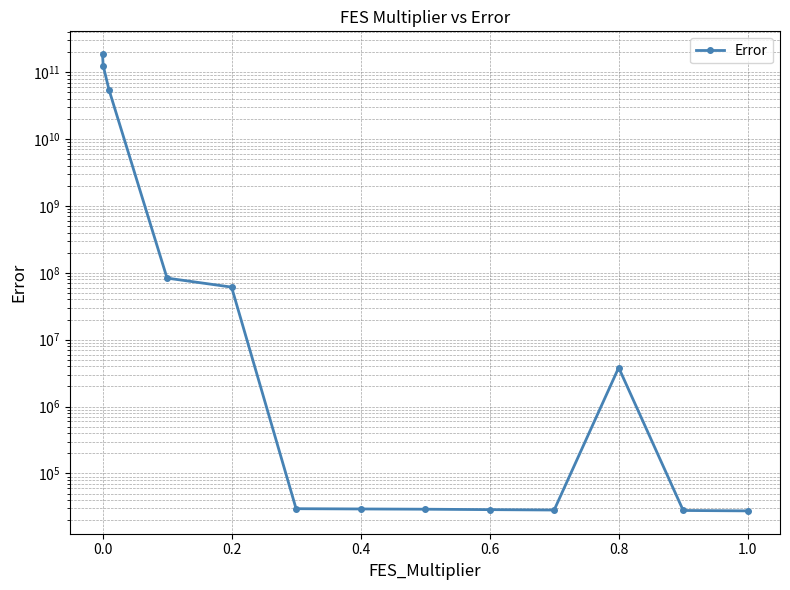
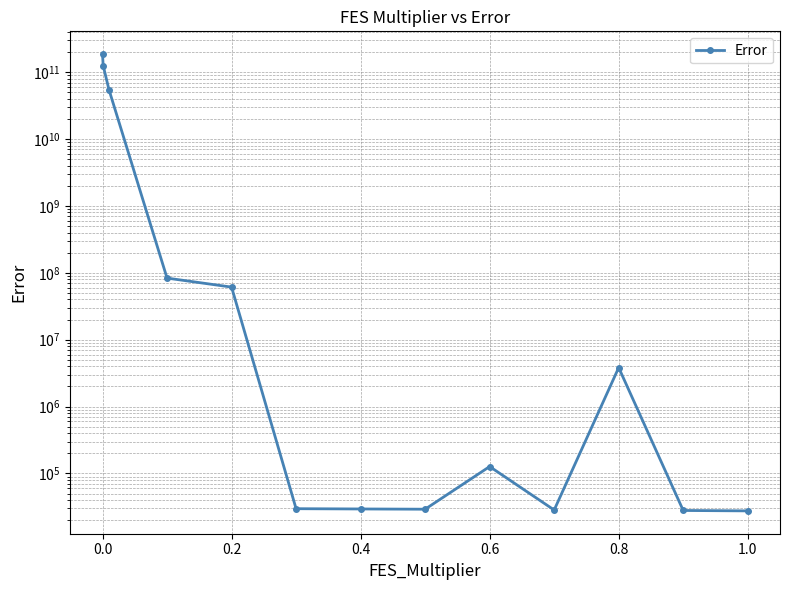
  {
    "0.0": 190000000000,
    "0.2": 60000000,
    "0.4": 30000,
-   "0.6": 29000,
+   "0.6": 130000,
    "0.8": 4000000,
    "1.0": 28000
  }
